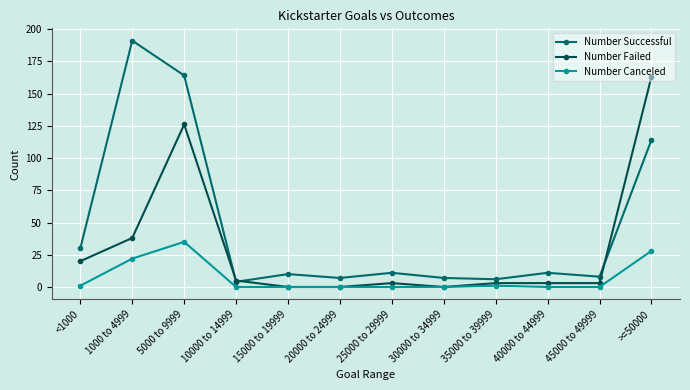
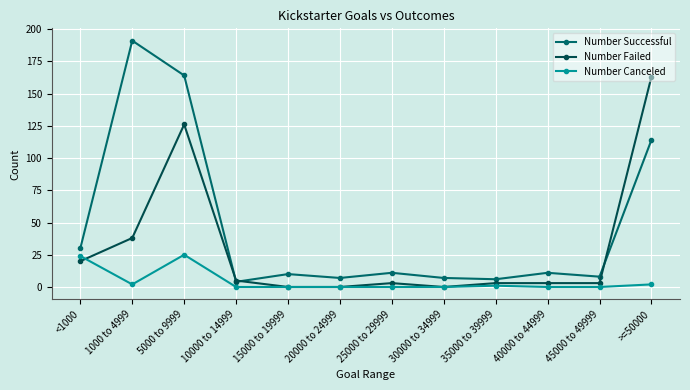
  {
    "Number Canceled": {
-     "<1000": 1,
-     "1000 to 4999": 22,
-     "5000 to 9999": 35,
+     "<1000": 24,
+     "1000 to 4999": 2,
+     "5000 to 9999": 25,
      "10000 to 14999": 0,
      "25000 to 29999": 0,
      "35000 to 39999": 1,
      "40000 to 44999": 0,
      "45000 to 49999": 0,
-     ">=50000": 28
+     ">=50000": 2
    }
  }
